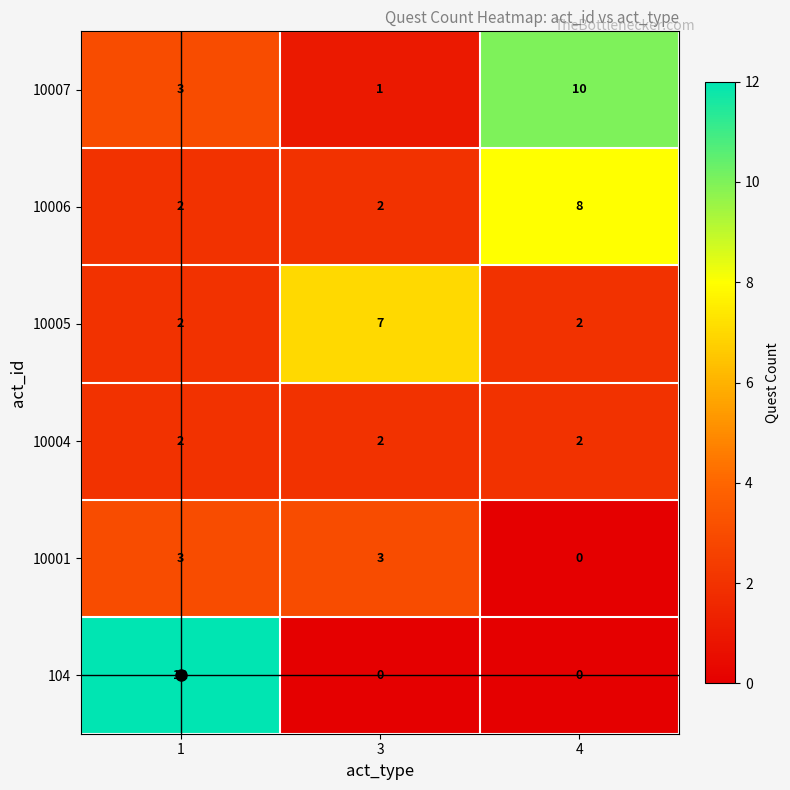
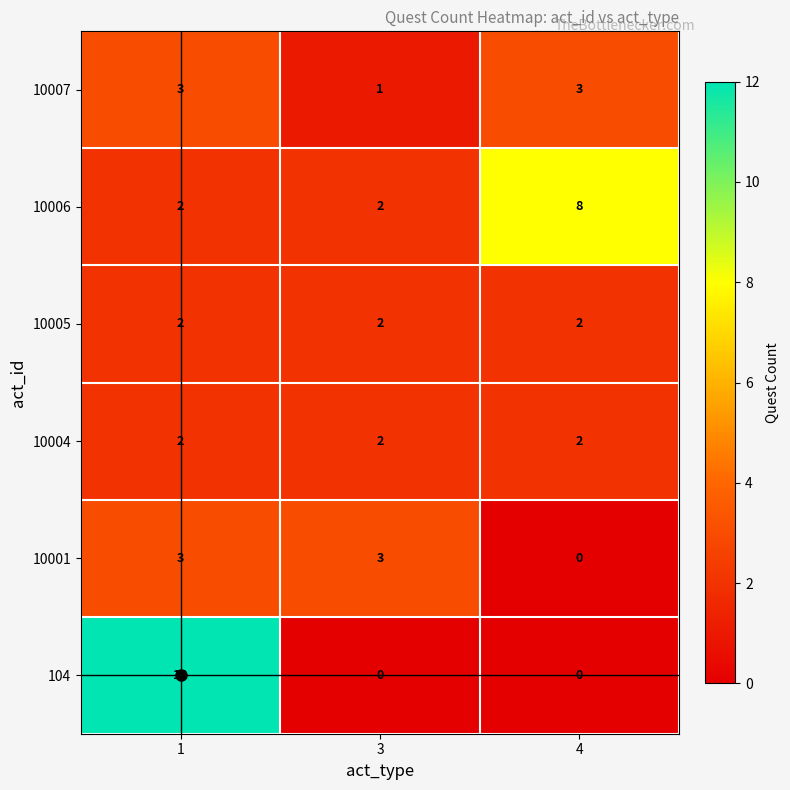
  {
    "10007": {
      "1": 3,
      "3": 1,
-     "4": 10
+     "4": 3
    },
    "10006": {
      "1": 2,
      "3": 2,
      "4": 8
    },
    "10005": {
      "1": 2,
-     "3": 7,
+     "3": 2,
      "4": 2
    },
    "10004": {
      "1": 2,
      "3": 2,
      "4": 2
    },
    "10001": {
      "1": 3,
      "3": 3,
      "4": 0
    },
    "104": {
      "3": 0,
      "4": 0
    }
  }
